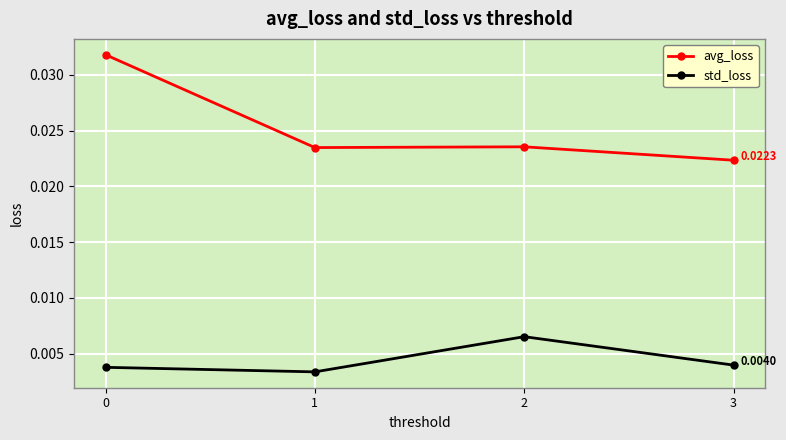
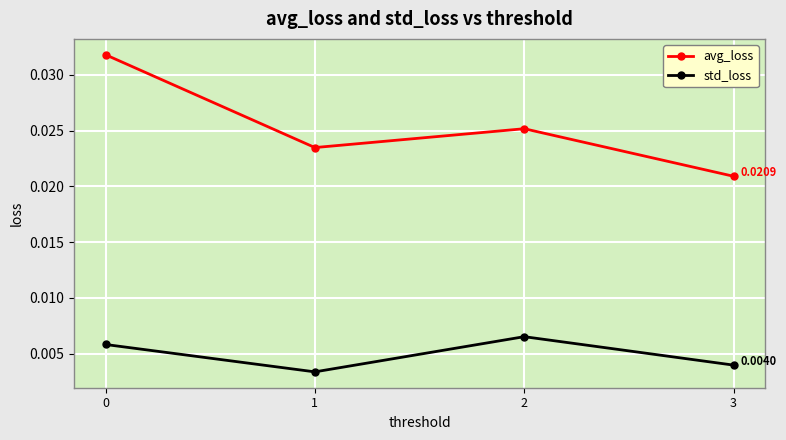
  {
    "avg_loss": {
-     "2": 0.0235,
-     "3": 0.0223
+     "2": 0.0252,
+     "3": 0.0209
    },
    "std_loss": {
-     "0": 0.0038,
+     "0": 0.0058,
      "1": 0.0034,
      "2": 0.0065
    }
  }
